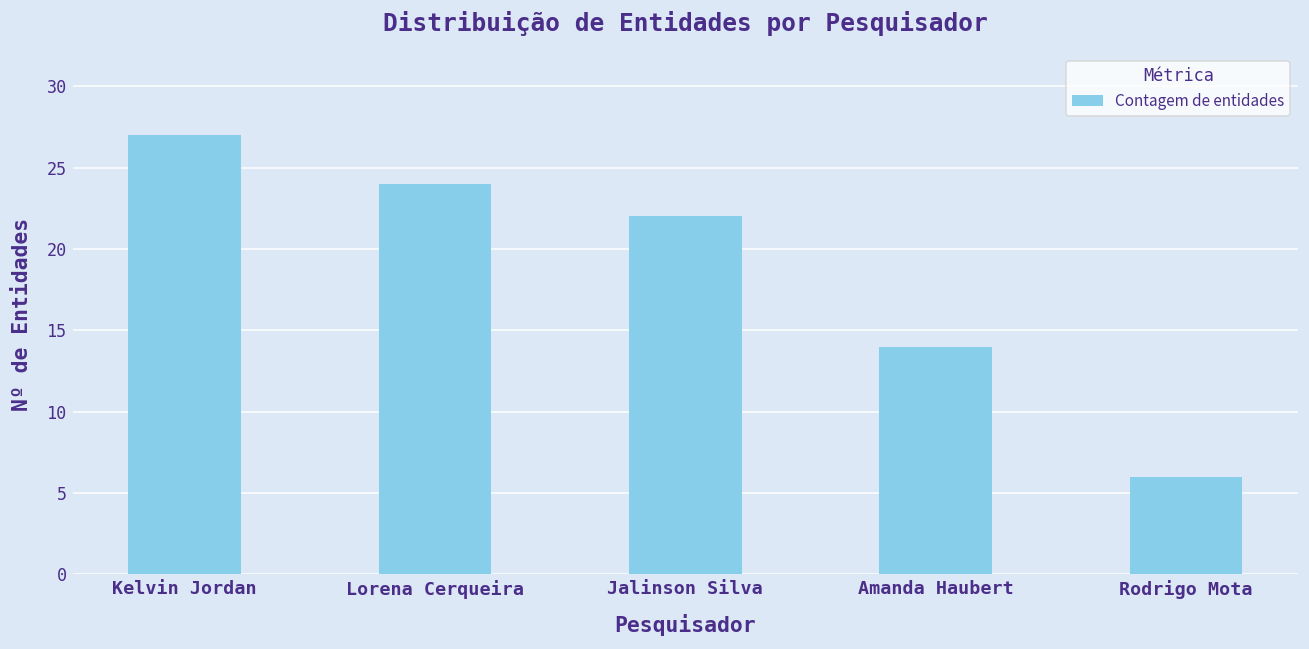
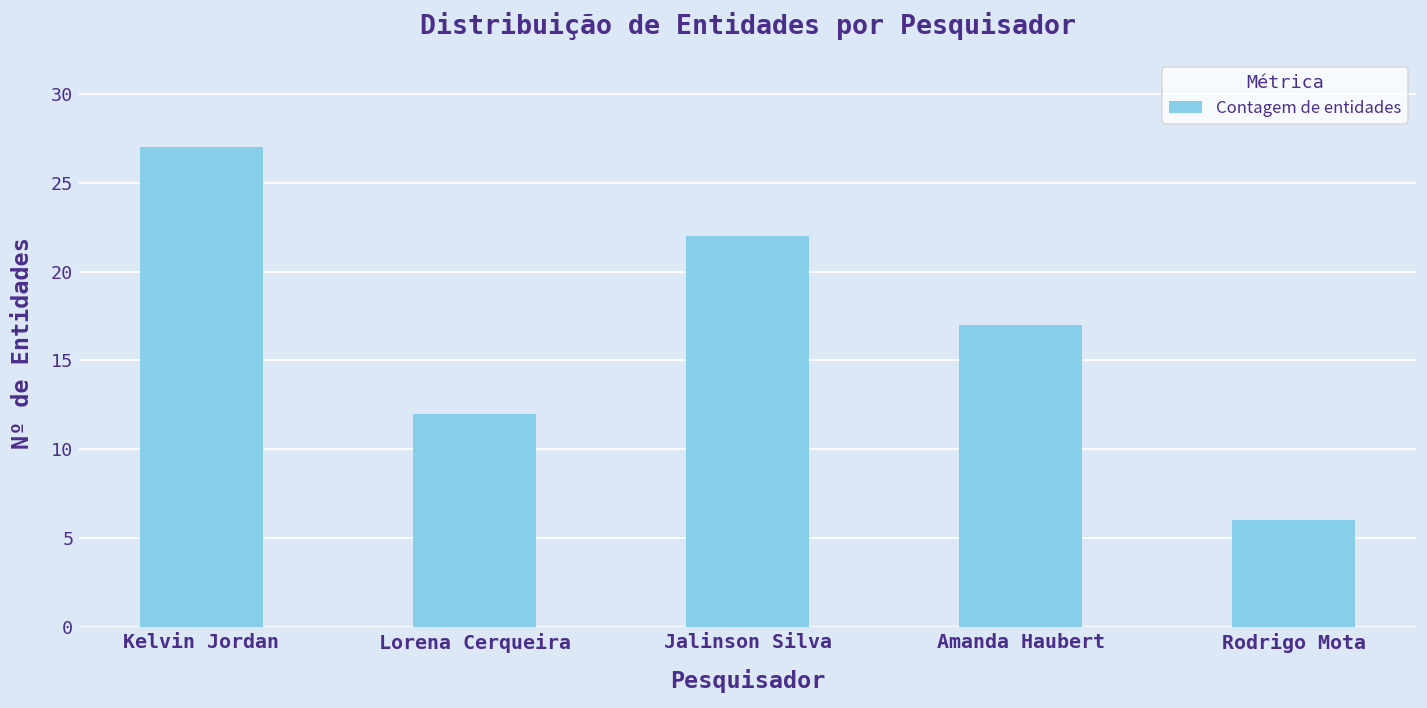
  {
    "Kelvin Jordan": 27,
-   "Lorena Cerqueira": 24,
+   "Lorena Cerqueira": 12,
    "Jalinson Silva": 22,
-   "Amanda Haubert": 14,
+   "Amanda Haubert": 17,
    "Rodrigo Mota": 6
  }
